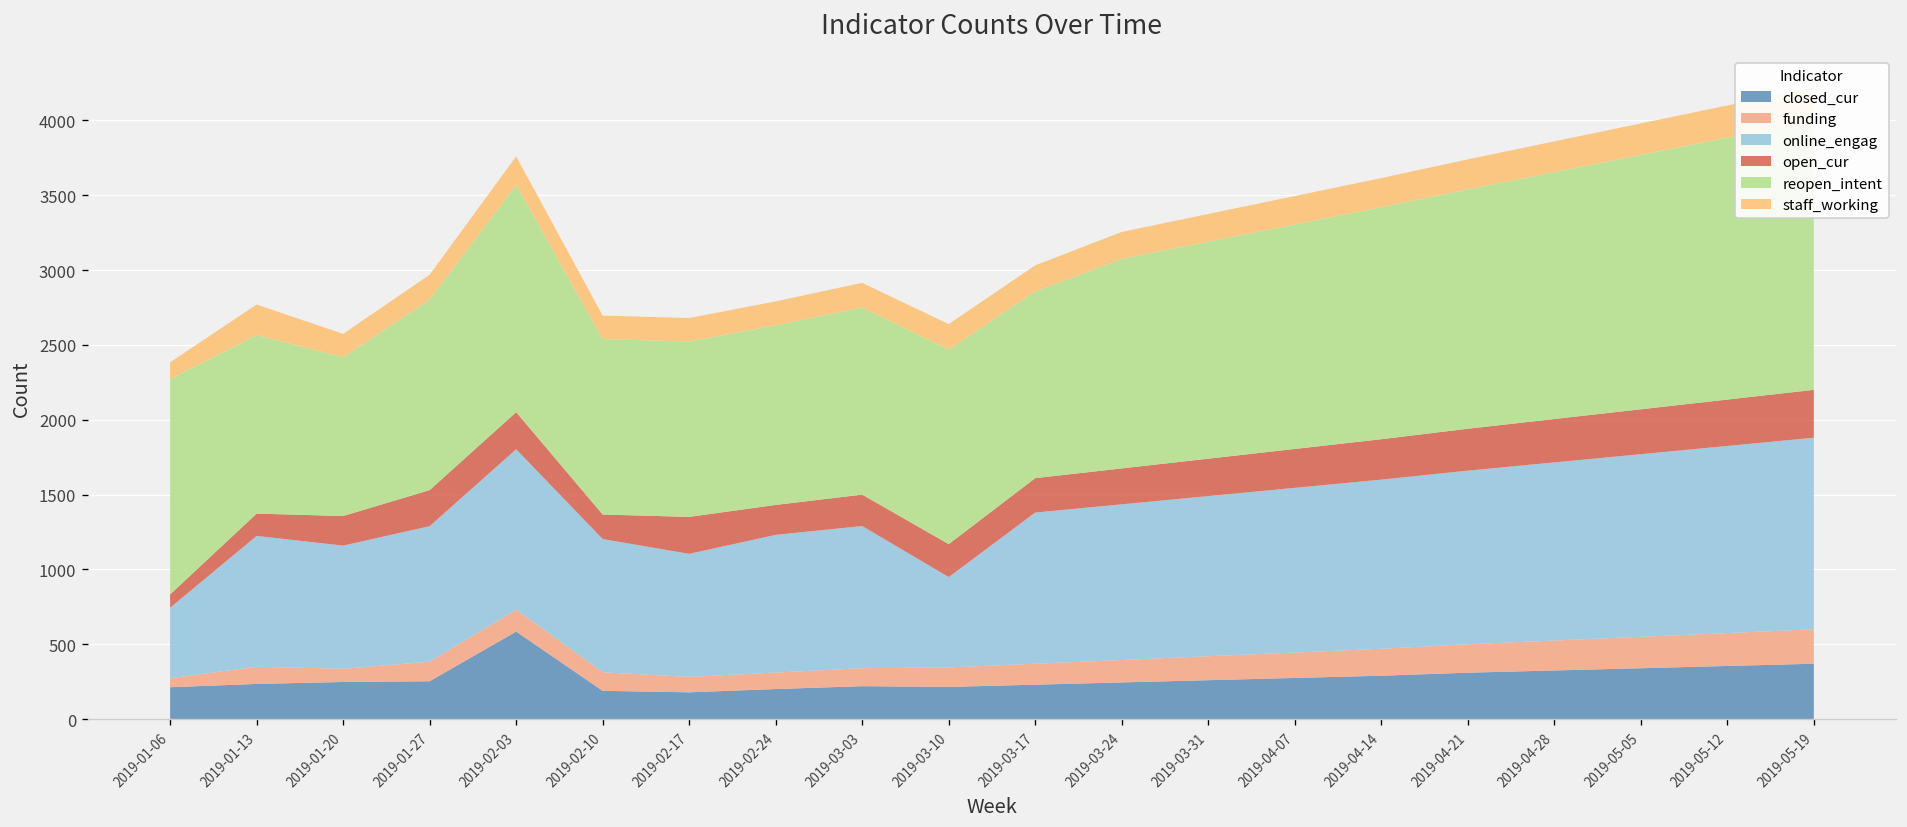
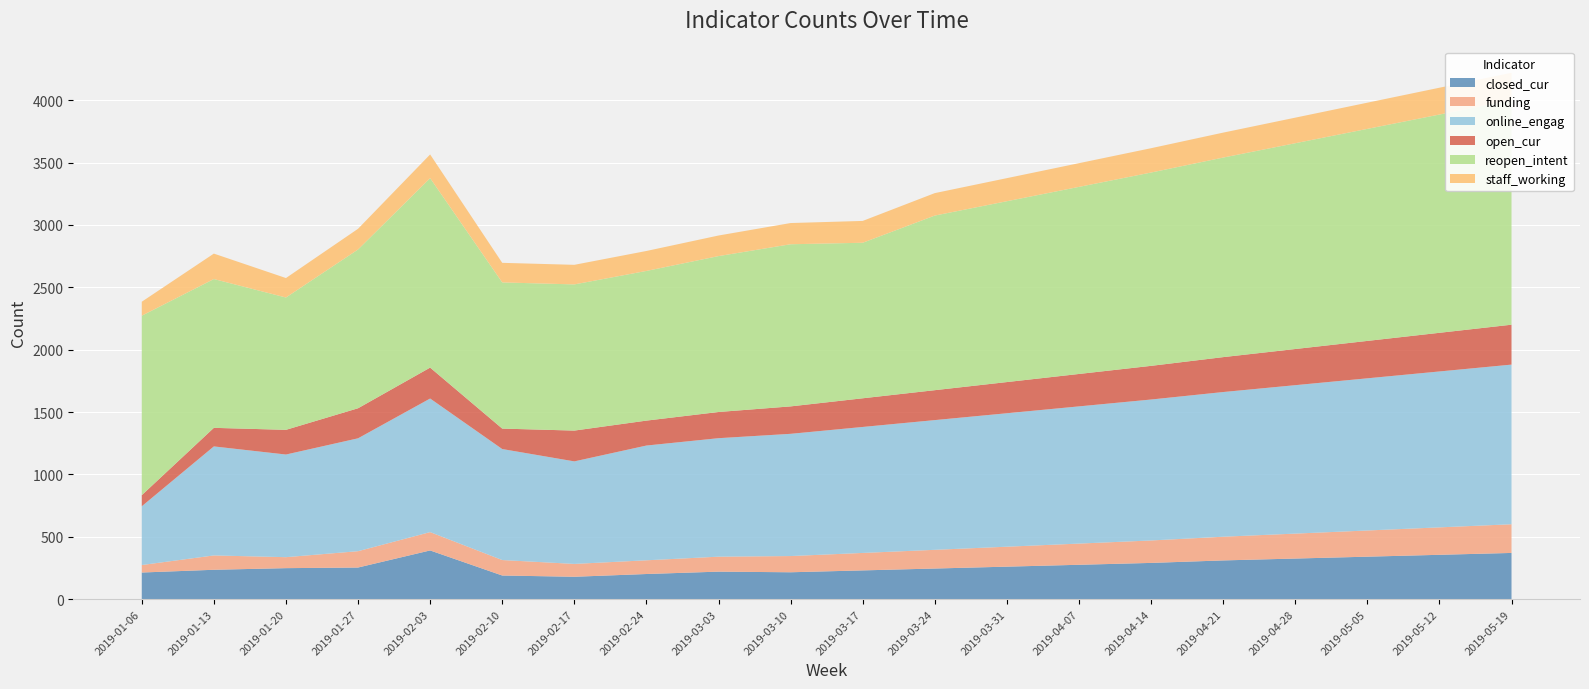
  {
    "closed_cur": {
      "2019-01-06": 210,
      "2019-01-13": 240,
      "2019-01-20": 250,
      "2019-01-27": 250,
-     "2019-02-03": 590,
+     "2019-02-03": 390,
      "2019-02-10": 190,
      "2019-02-17": 180,
      "2019-02-24": 200,
      "2019-03-03": 220,
      "2019-03-10": 220,
      "2019-03-17": 230,
      "2019-03-24": 250,
      "2019-03-31": 260,
      "2019-04-07": 280,
      "2019-04-14": 290,
      "2019-04-21": 310,
      "2019-04-28": 330,
      "2019-05-05": 340,
      "2019-05-12": 360,
      "2019-05-19": 370
    },
    "online_engag": {
      "2019-01-06": 470,
      "2019-01-13": 870,
      "2019-01-20": 820,
      "2019-01-27": 910,
      "2019-02-03": 1070,
      "2019-02-10": 890,
      "2019-02-17": 820,
      "2019-02-24": 920,
      "2019-03-03": 950,
-     "2019-03-10": 600,
+     "2019-03-10": 980,
      "2019-03-17": 1010,
      "2019-03-24": 1040,
      "2019-03-31": 1070,
      "2019-04-07": 1100,
      "2019-04-14": 1130,
      "2019-04-21": 1160,
      "2019-04-28": 1190,
      "2019-05-05": 1220,
      "2019-05-12": 1250,
      "2019-05-19": 1280
    },
    "open_cur": {
      "2019-01-06": 90,
      "2019-01-13": 150,
      "2019-01-20": 200,
      "2019-01-27": 240,
      "2019-02-03": 250,
      "2019-02-10": 160,
      "2019-02-17": 250,
      "2019-02-24": 200,
      "2019-03-03": 210,
      "2019-03-10": 220,
      "2019-03-17": 230,
      "2019-03-24": 240,
      "2019-03-31": 250,
      "2019-04-07": 260,
      "2019-04-14": 270,
      "2019-04-21": 280,
      "2019-04-28": 290,
      "2019-05-05": 300,
      "2019-05-12": 310,
      "2019-05-19": 320
    },
    "reopen_intent": {
      "2019-01-06": 1440,
      "2019-01-13": 1190,
      "2019-01-20": 1060,
      "2019-01-27": 1270,
      "2019-02-03": 1520,
      "2019-02-10": 1170,
      "2019-02-17": 1170,
      "2019-02-24": 1200,
      "2019-03-03": 1250,
      "2019-03-10": 1300,
      "2019-03-17": 1250,
      "2019-03-24": 1400,
      "2019-03-31": 1450,
      "2019-04-07": 1500,
      "2019-04-14": 1550,
      "2019-04-21": 1600,
      "2019-04-28": 1650,
      "2019-05-05": 1700,
      "2019-05-12": 1750
    }
  }
